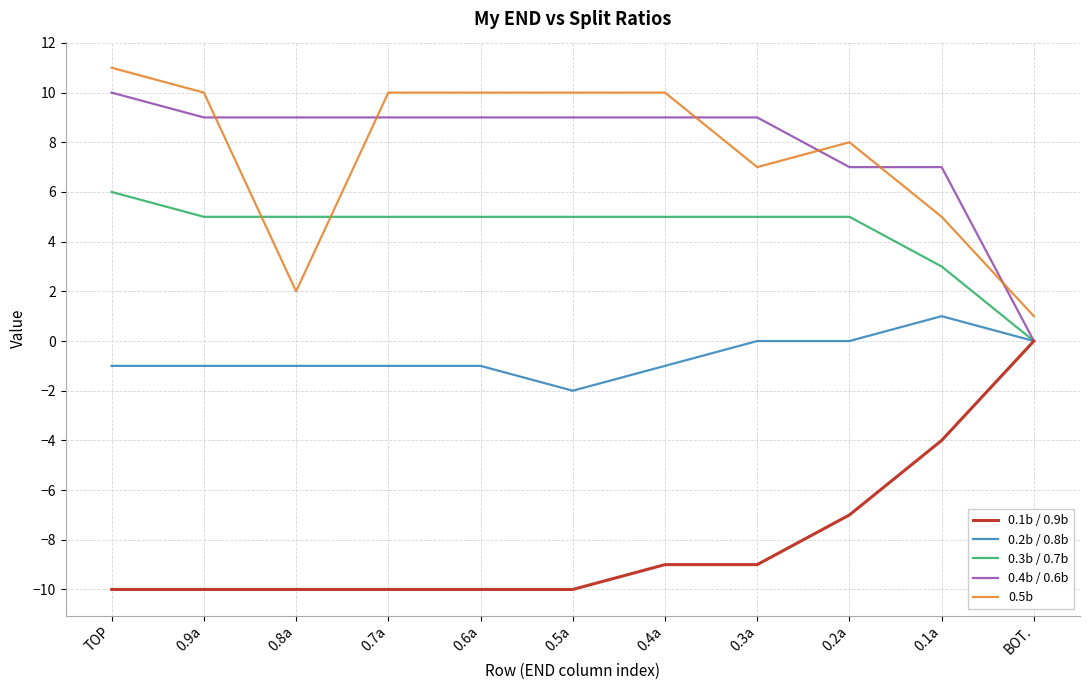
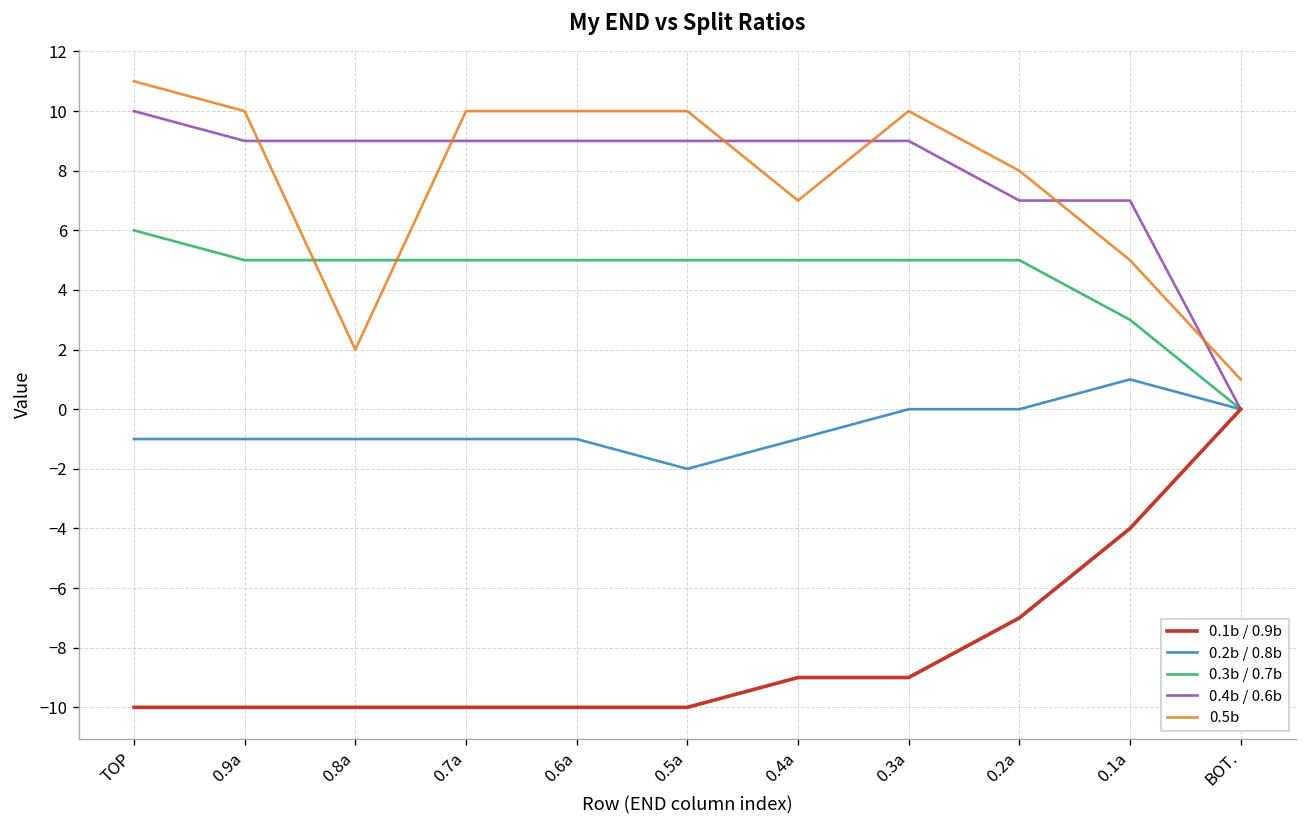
  {
    "0.1b / 0.9b": {
      "TOP": -10,
      "0.9a": -10,
      "0.8a": -10,
      "0.7a": -10,
      "0.6a": -10,
      "0.5a": -10,
      "0.4a": -9,
      "0.3a": -9,
      "0.2a": -7,
      "0.1a": -4
    },
    "0.2b / 0.8b": {
      "TOP": -1,
      "0.9a": -1,
      "0.8a": -1,
      "0.7a": -1,
      "0.6a": -1,
      "0.5a": -2,
      "0.4a": -1,
      "0.3a": 0,
      "0.2a": 0,
      "0.1a": 1
    },
    "0.3b / 0.7b": {
      "TOP": 6,
      "0.9a": 5,
      "0.8a": 5,
      "0.7a": 5,
      "0.6a": 5,
      "0.5a": 5,
      "0.4a": 5,
      "0.3a": 5,
      "0.2a": 5,
      "0.1a": 3
    },
    "0.4b / 0.6b": {
      "TOP": 10,
      "0.9a": 9,
      "0.8a": 9,
      "0.7a": 9,
      "0.6a": 9,
      "0.5a": 9,
      "0.4a": 9,
      "0.3a": 9,
      "0.2a": 7,
      "0.1a": 7
    },
    "0.5b": {
      "TOP": 11,
      "0.9a": 10,
      "0.8a": 2,
      "0.7a": 10,
      "0.6a": 10,
      "0.5a": 10,
-     "0.4a": 10,
-     "0.3a": 7,
+     "0.4a": 7,
+     "0.3a": 10,
      "0.2a": 8,
      "0.1a": 5,
      "BOT.": 1
    }
  }
